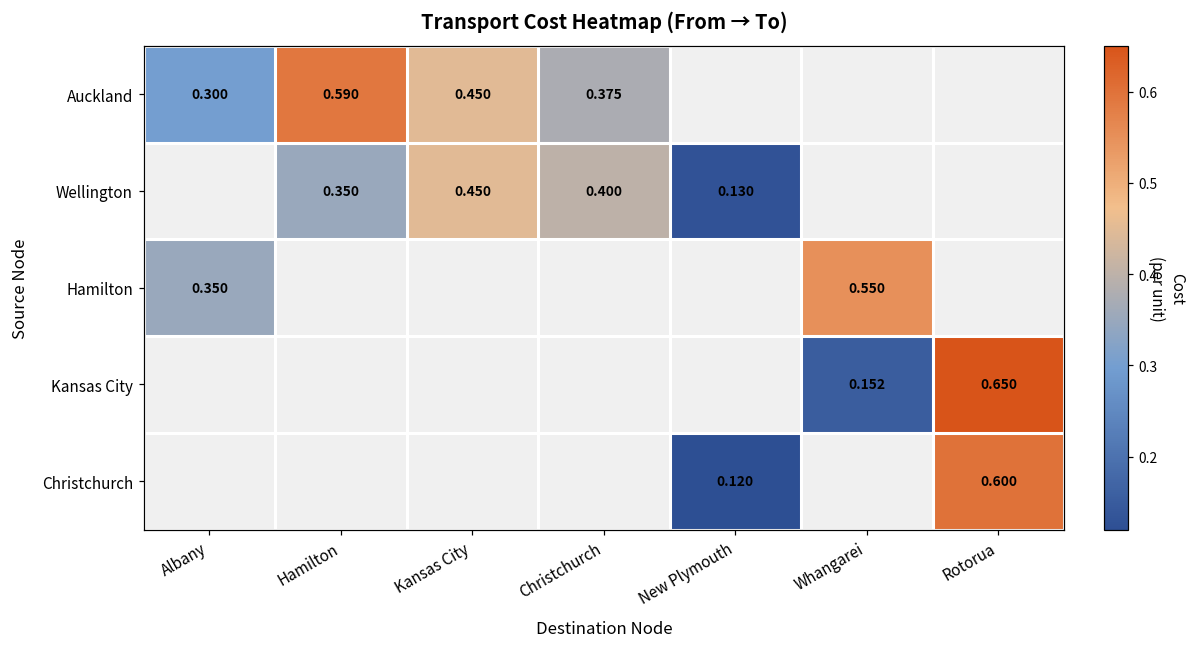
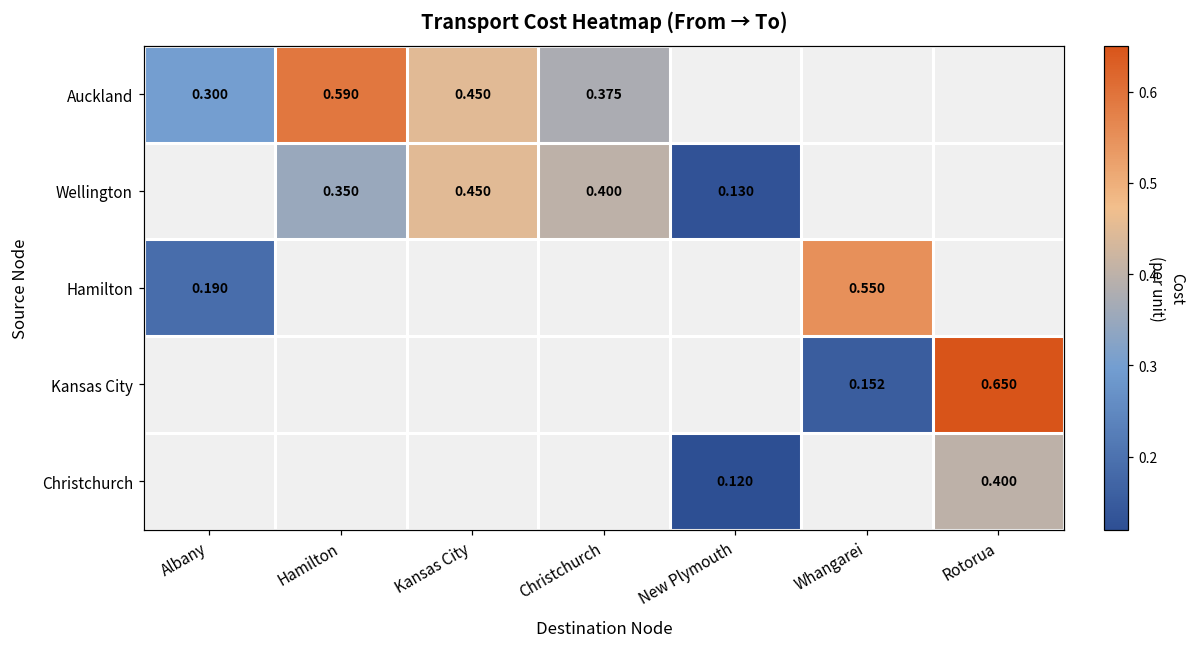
  {
    "Auckland": {
      "Albany": 0.300,
      "Hamilton": 0.590,
      "Kansas City": 0.450,
      "Christchurch": 0.375
    },
    "Wellington": {
      "Hamilton": 0.350,
      "Kansas City": 0.450,
      "Christchurch": 0.400,
      "New Plymouth": 0.130
    },
    "Hamilton": {
-     "Albany": 0.350,
+     "Albany": 0.190,
      "Whangarei": 0.550
    },
    "Kansas City": {
      "Whangarei": 0.152,
      "Rotorua": 0.650
    },
    "Christchurch": {
      "New Plymouth": 0.120,
-     "Rotorua": 0.600
+     "Rotorua": 0.400
    }
  }
